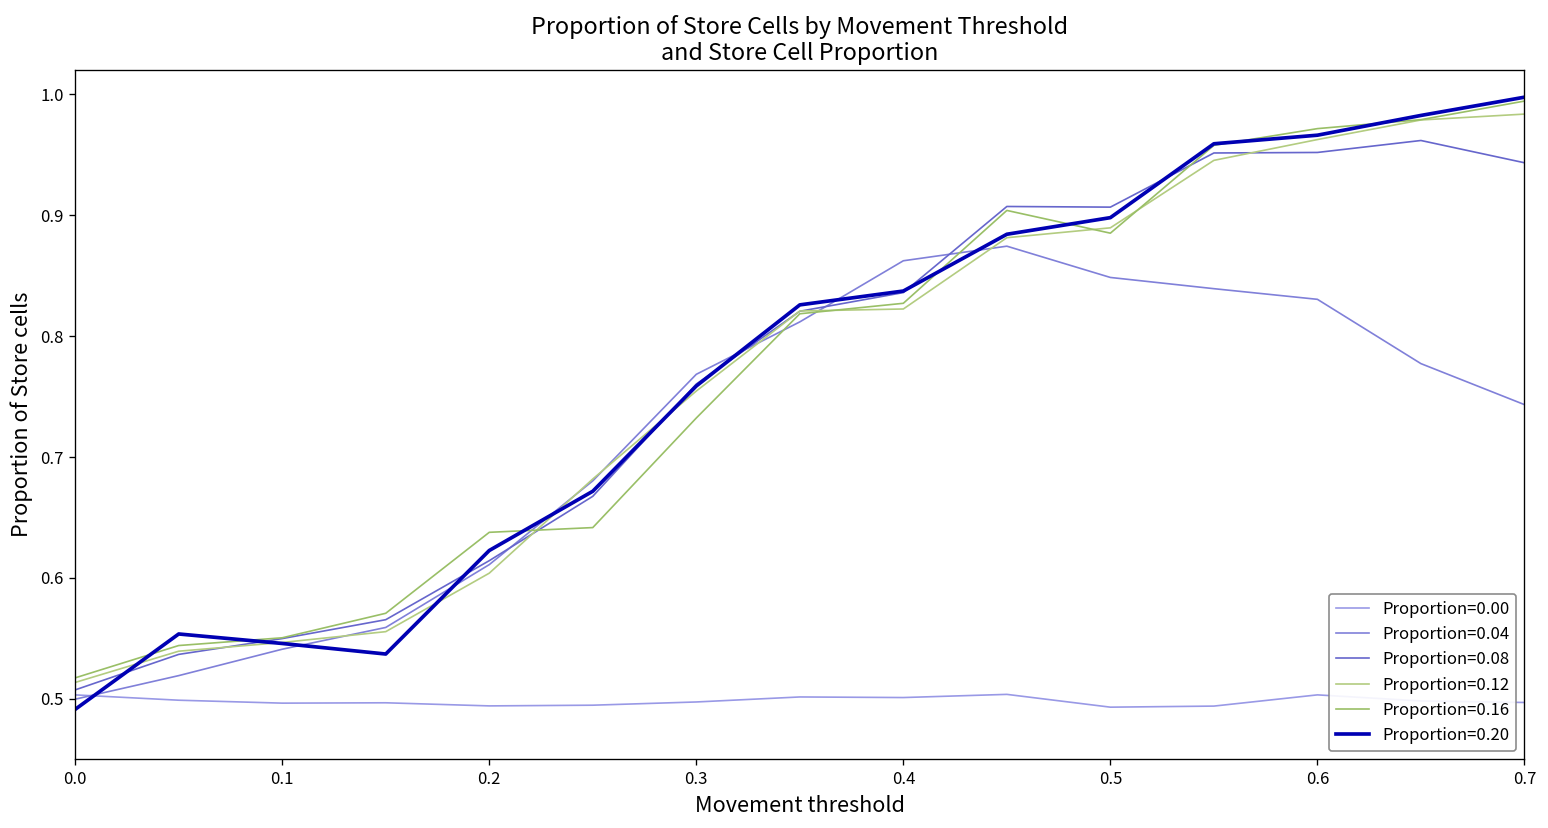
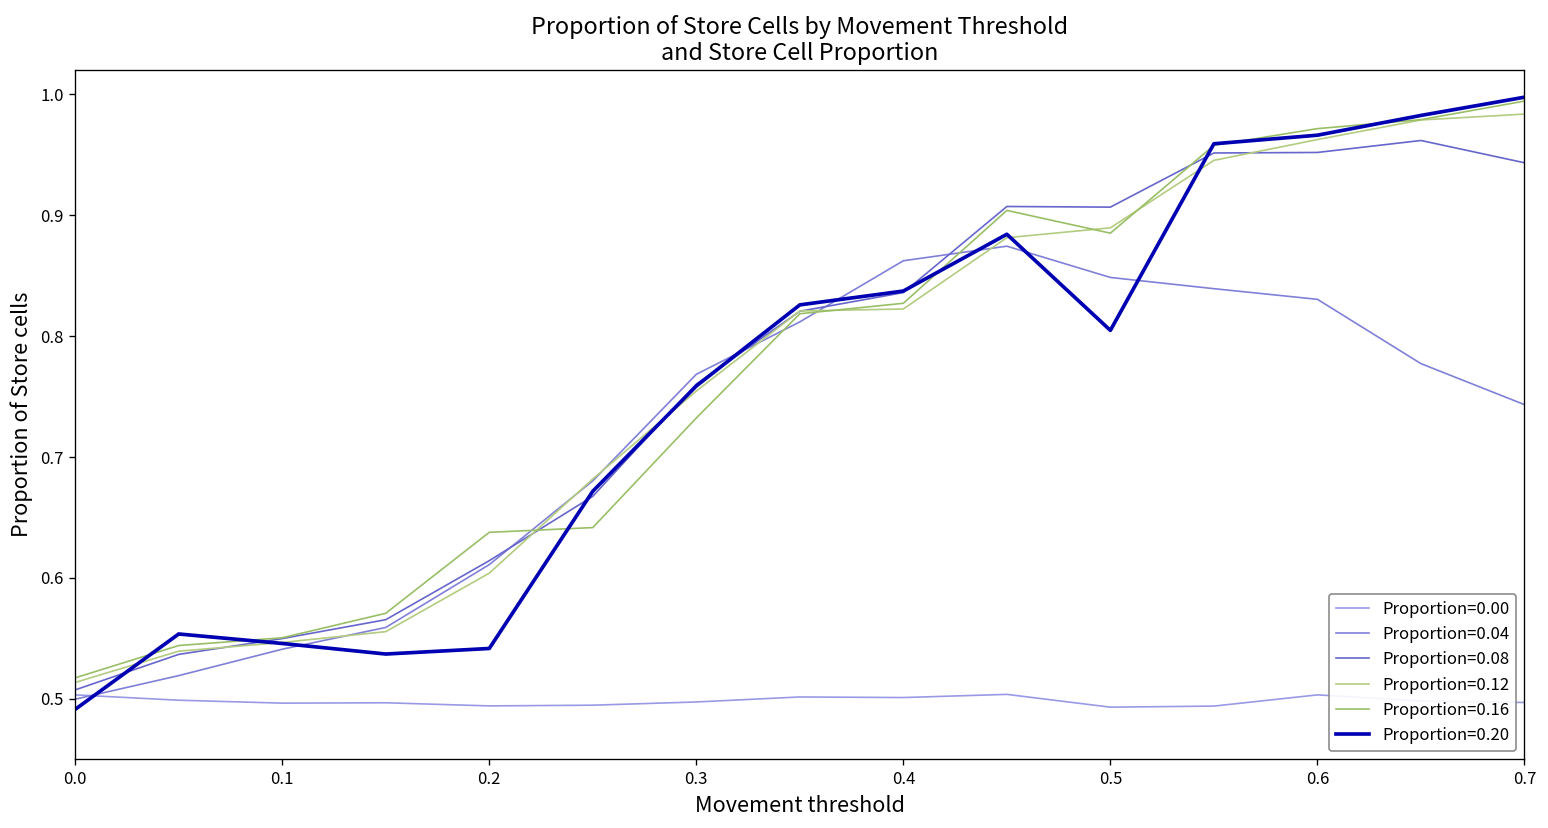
  {
    "Proportion=0.20": {
      "0.0": 0.491,
-     "0.2": 0.623,
-     "0.5": 0.898,
+     "0.2": 0.542,
+     "0.5": 0.805,
      "0.6": 0.966,
      "0.7": 0.998
    }
  }
